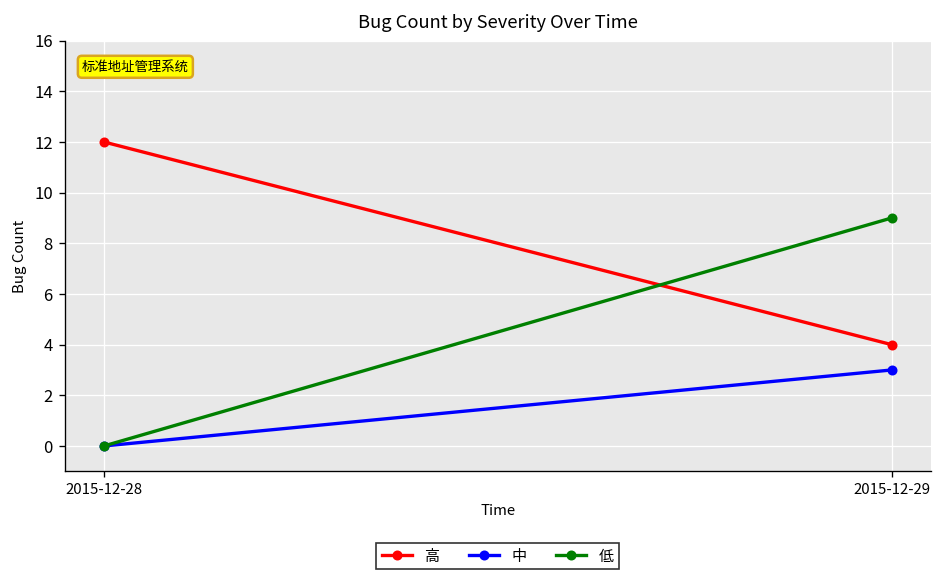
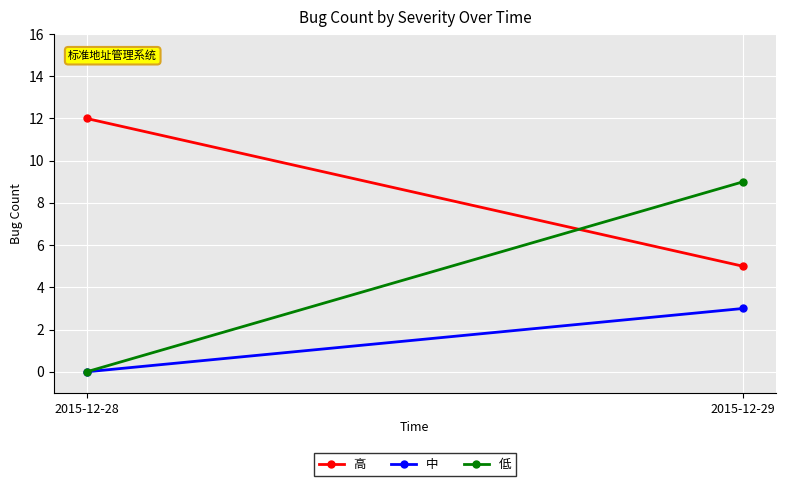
  {
    "高": {
      "2015-12-28": 12,
-     "2015-12-29": 4
+     "2015-12-29": 5
    },
    "中": {
      "2015-12-29": 3
    },
    "低": {
      "2015-12-29": 9
    }
  }
